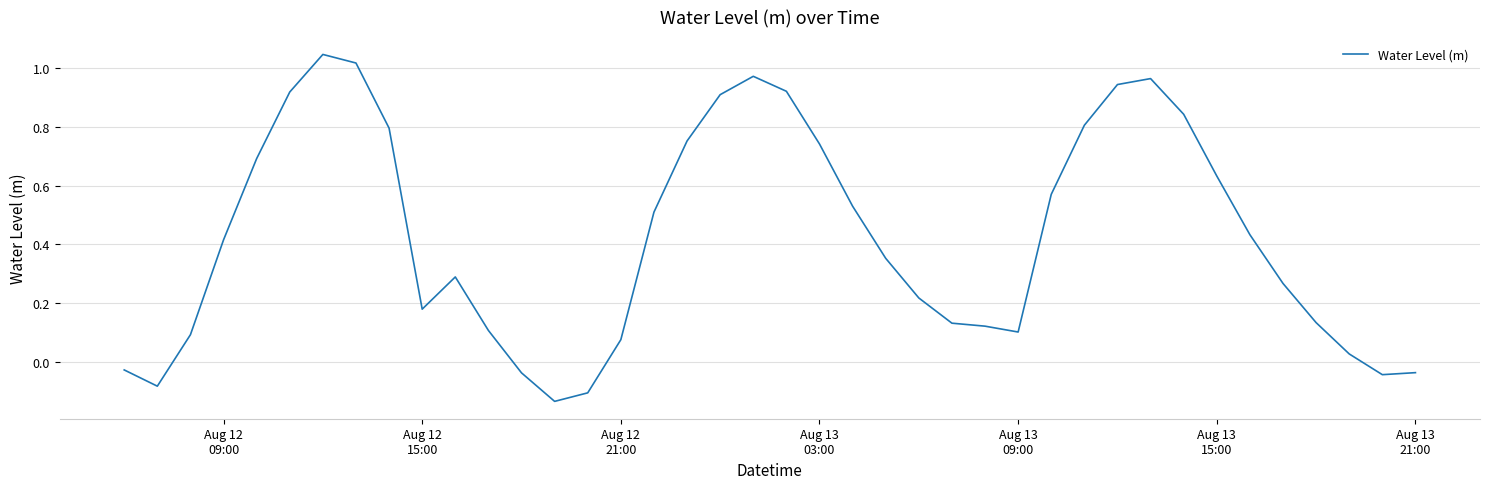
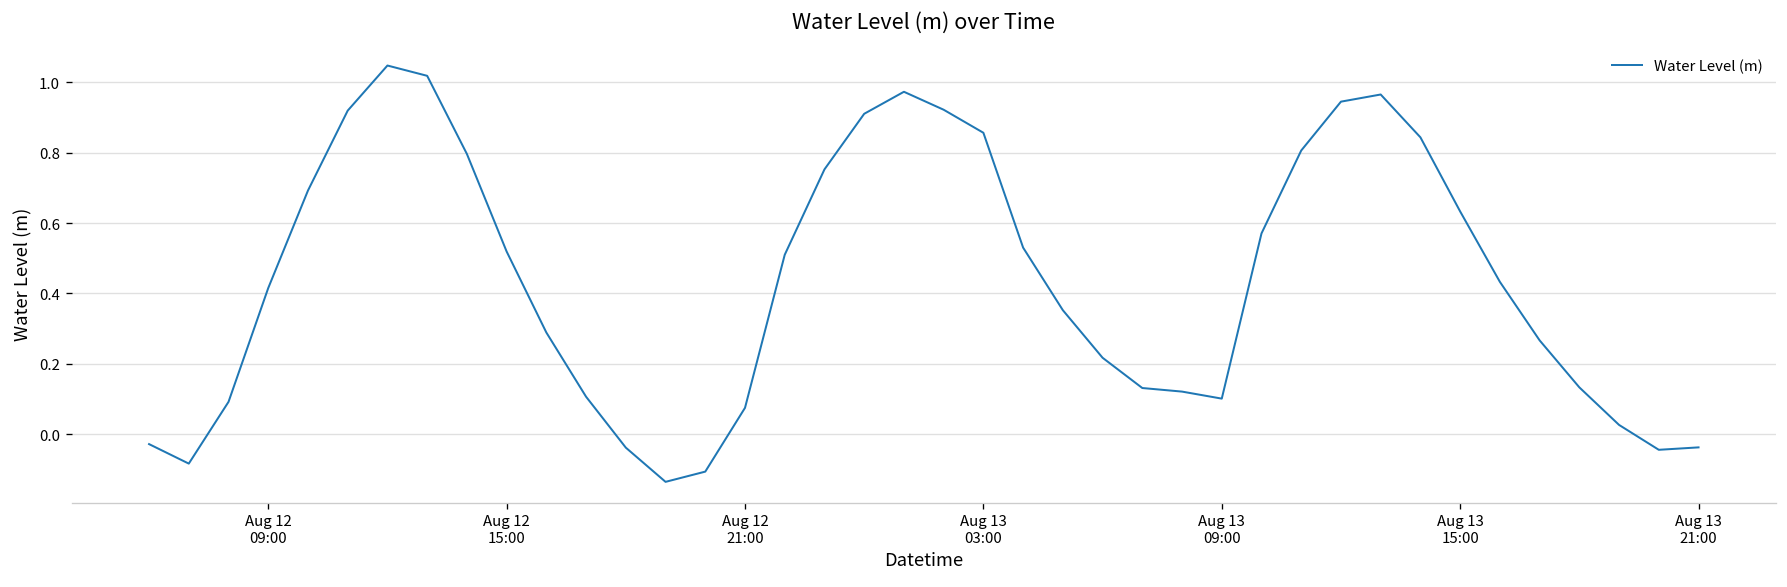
  {
    "Aug 12 09:00": 0.42,
-   "Aug 12 15:00": 0.18,
+   "Aug 12 15:00": 0.52,
    "Aug 12 21:00": 0.08,
-   "Aug 13 03:00": 0.74,
+   "Aug 13 03:00": 0.86,
    "Aug 13 09:00": 0.10,
    "Aug 13 15:00": 0.63,
    "Aug 13 21:00": -0.04
  }
